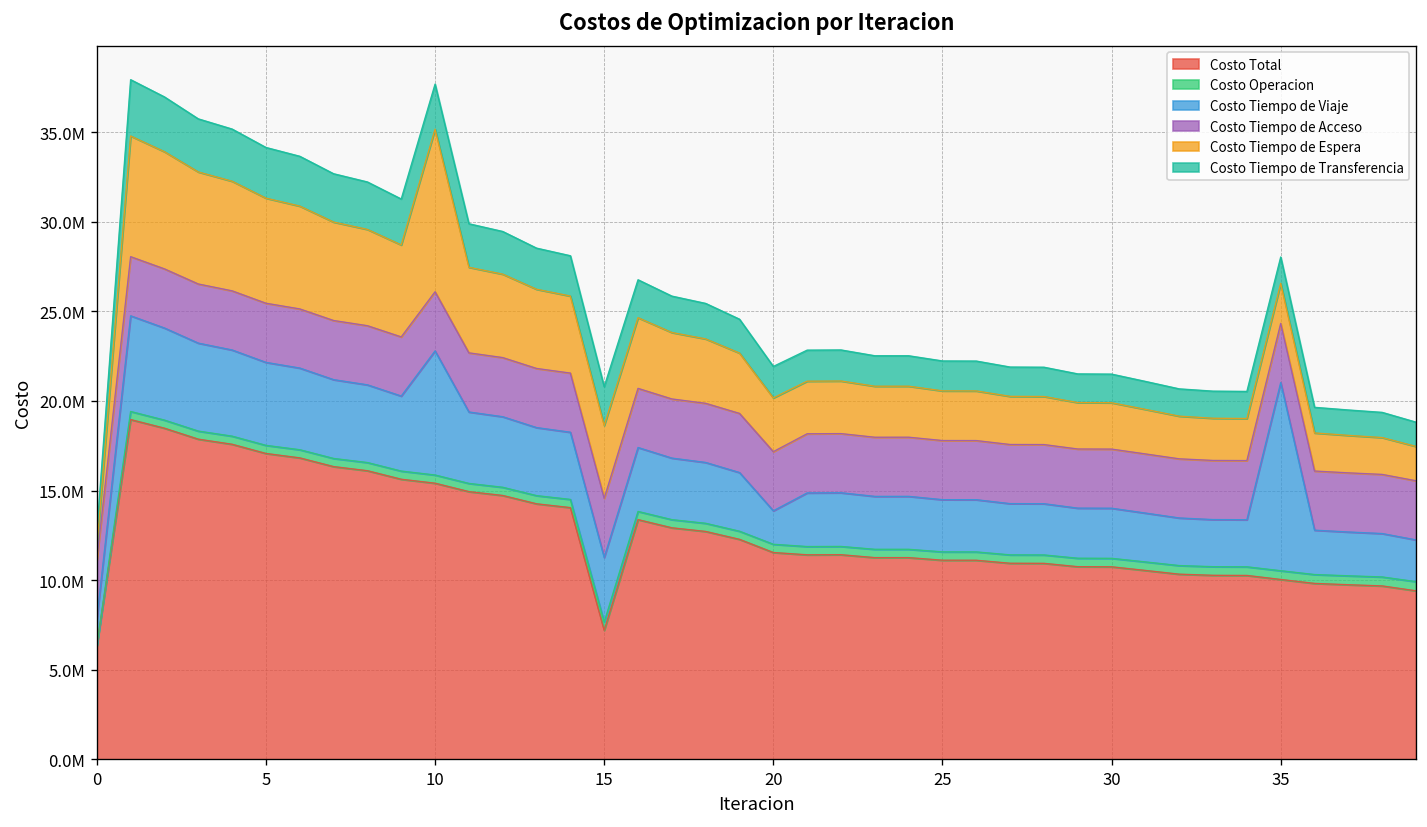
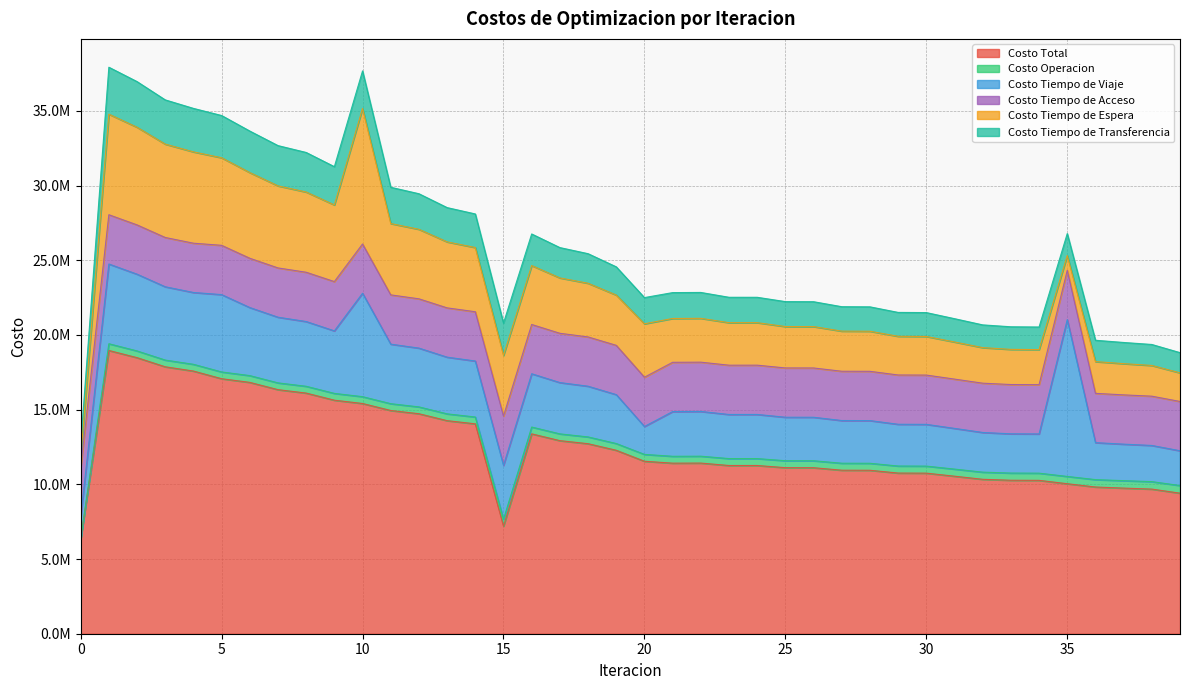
  {
    "Costo Total": {
      "5": 17100000,
      "10": 15400000,
      "15": 7200000,
      "20": 11500000,
      "25": 11100000,
      "30": 10700000,
      "35": 10000000
    },
    "Costo Tiempo de Viaje": {
      "0": 1500000,
-     "5": 4600000,
+     "5": 5200000,
      "10": 6900000,
      "15": 3600000,
      "20": 1900000,
      "25": 2900000,
      "30": 2800000,
      "35": 10500000
    },
    "Costo Tiempo de Acceso": {
      "0": 3300000,
      "5": 3300000,
      "10": 3300000,
      "15": 3300000,
      "20": 3300000,
      "25": 3300000,
      "30": 3300000,
      "35": 3300000
    },
    "Costo Tiempo de Espera": {
      "0": 700000,
      "5": 5900000,
      "10": 9100000,
      "15": 4100000,
-     "20": 3000000,
+     "20": 3600000,
      "25": 2800000,
      "30": 2600000,
-     "35": 2200000
+     "35": 1000000
    }
  }
